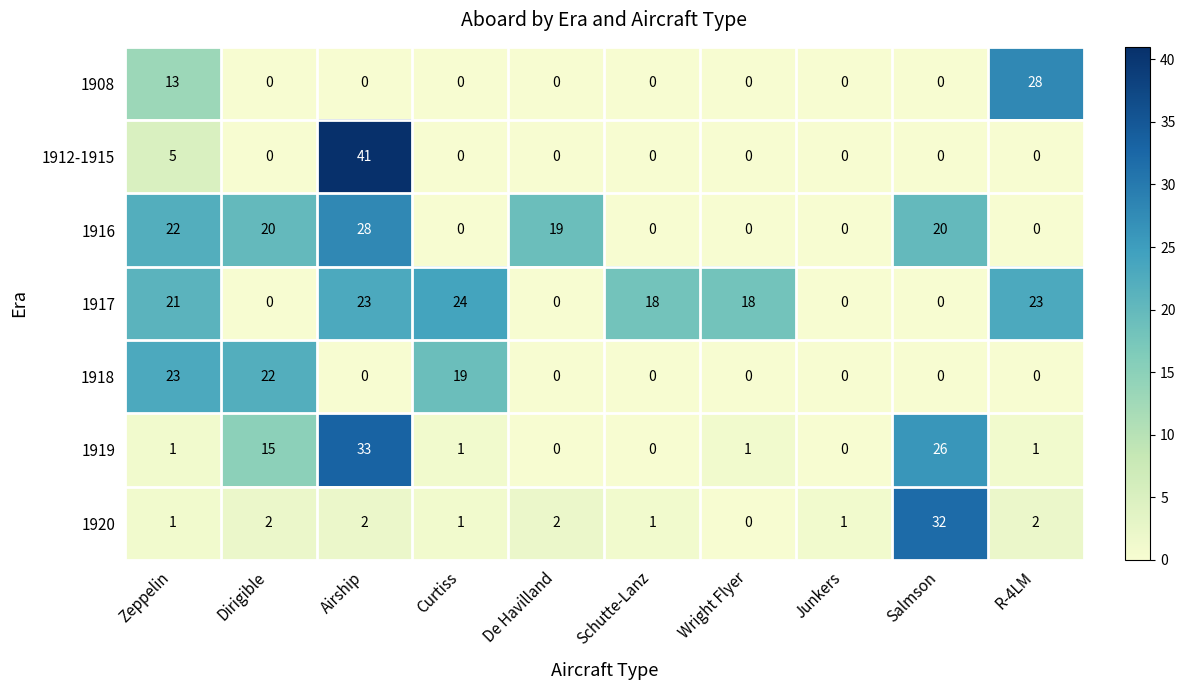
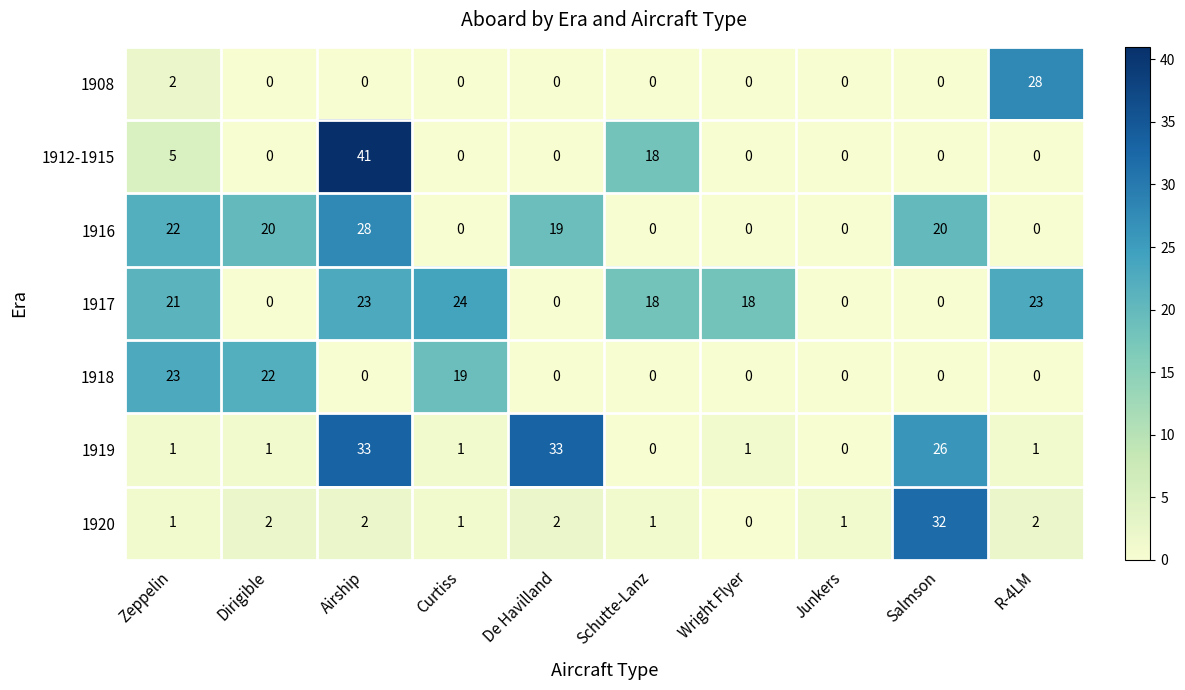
  {
    "1908": {
-     "Zeppelin": 13,
+     "Zeppelin": 2,
      "Dirigible": 0,
      "Airship": 0,
      "Curtiss": 0,
      "De Havilland": 0,
      "Schutte-Lanz": 0,
      "Wright Flyer": 0,
      "Junkers": 0,
      "Salmson": 0,
      "R-4LM": 28
    },
    "1912-1915": {
      "Zeppelin": 5,
      "Dirigible": 0,
      "Airship": 41,
      "Curtiss": 0,
      "De Havilland": 0,
-     "Schutte-Lanz": 0,
+     "Schutte-Lanz": 18,
      "Wright Flyer": 0,
      "Junkers": 0,
      "Salmson": 0,
      "R-4LM": 0
    },
    "1916": {
      "Zeppelin": 22,
      "Dirigible": 20,
      "Airship": 28,
      "Curtiss": 0,
      "De Havilland": 19,
      "Schutte-Lanz": 0,
      "Wright Flyer": 0,
      "Junkers": 0,
      "Salmson": 20,
      "R-4LM": 0
    },
    "1917": {
      "Zeppelin": 21,
      "Dirigible": 0,
      "Airship": 23,
      "Curtiss": 24,
      "De Havilland": 0,
      "Schutte-Lanz": 18,
      "Wright Flyer": 18,
      "Junkers": 0,
      "Salmson": 0,
      "R-4LM": 23
    },
    "1918": {
      "Zeppelin": 23,
      "Dirigible": 22,
      "Airship": 0,
      "Curtiss": 19,
      "De Havilland": 0,
      "Schutte-Lanz": 0,
      "Wright Flyer": 0,
      "Junkers": 0,
      "Salmson": 0,
      "R-4LM": 0
    },
    "1919": {
      "Zeppelin": 1,
-     "Dirigible": 15,
+     "Dirigible": 1,
      "Airship": 33,
      "Curtiss": 1,
-     "De Havilland": 0,
+     "De Havilland": 33,
      "Schutte-Lanz": 0,
      "Wright Flyer": 1,
      "Junkers": 0,
      "Salmson": 26,
      "R-4LM": 1
    },
    "1920": {
      "Zeppelin": 1,
      "Dirigible": 2,
      "Airship": 2,
      "Curtiss": 1,
      "De Havilland": 2,
      "Schutte-Lanz": 1,
      "Wright Flyer": 0,
      "Junkers": 1,
      "Salmson": 32,
      "R-4LM": 2
    }
  }
